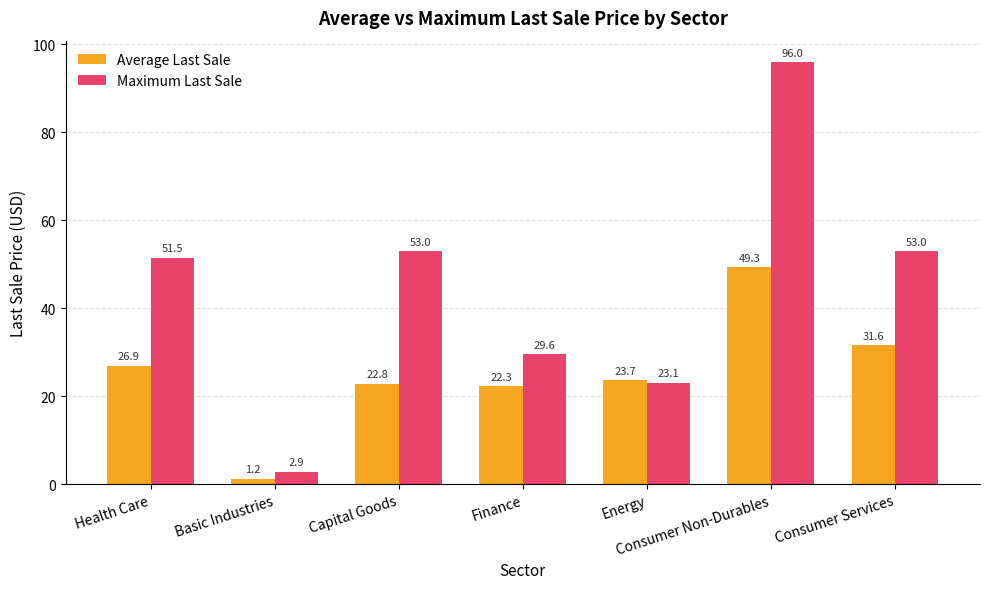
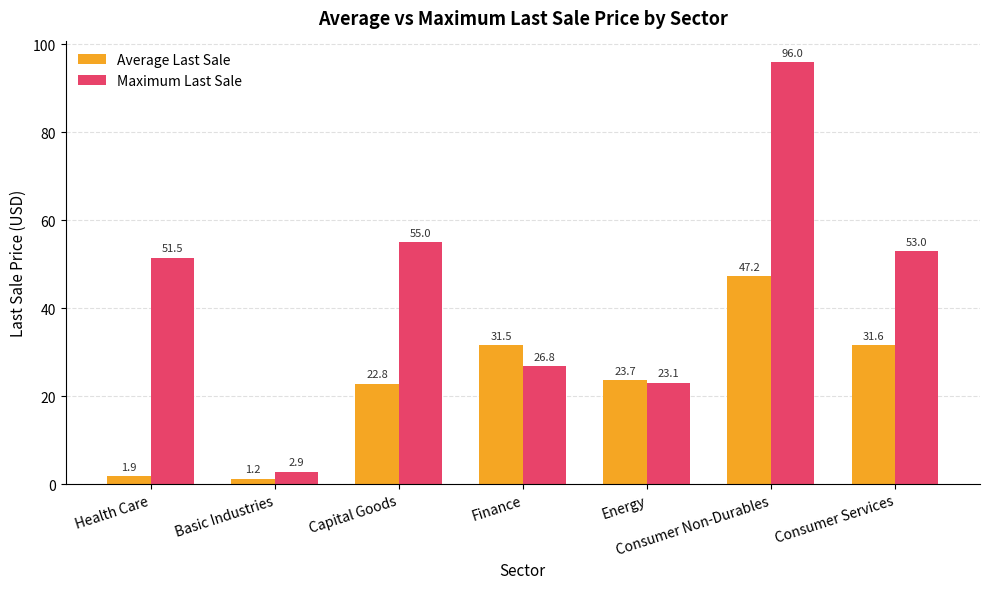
  {
    "Average Last Sale": {
-     "Health Care": 26.9,
+     "Health Care": 1.9,
      "Basic Industries": 1.2,
      "Capital Goods": 22.8,
-     "Finance": 22.3,
+     "Finance": 31.5,
      "Energy": 23.7,
-     "Consumer Non-Durables": 49.3,
+     "Consumer Non-Durables": 47.2,
      "Consumer Services": 31.6
    },
    "Maximum Last Sale": {
      "Health Care": 51.5,
      "Basic Industries": 2.9,
-     "Capital Goods": 53.0,
-     "Finance": 29.6,
+     "Capital Goods": 55.0,
+     "Finance": 26.8,
      "Energy": 23.1,
      "Consumer Non-Durables": 96.0,
      "Consumer Services": 53.0
    }
  }
